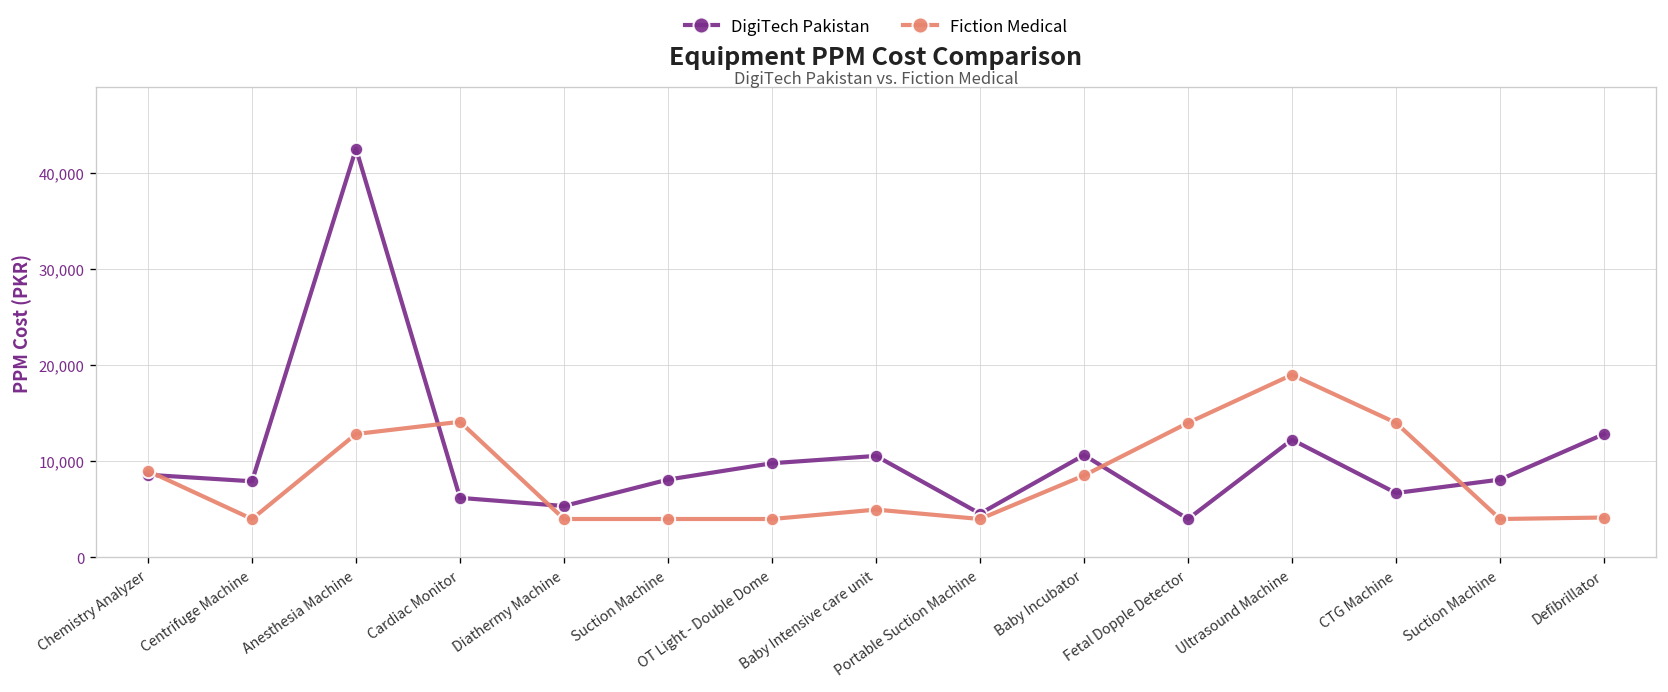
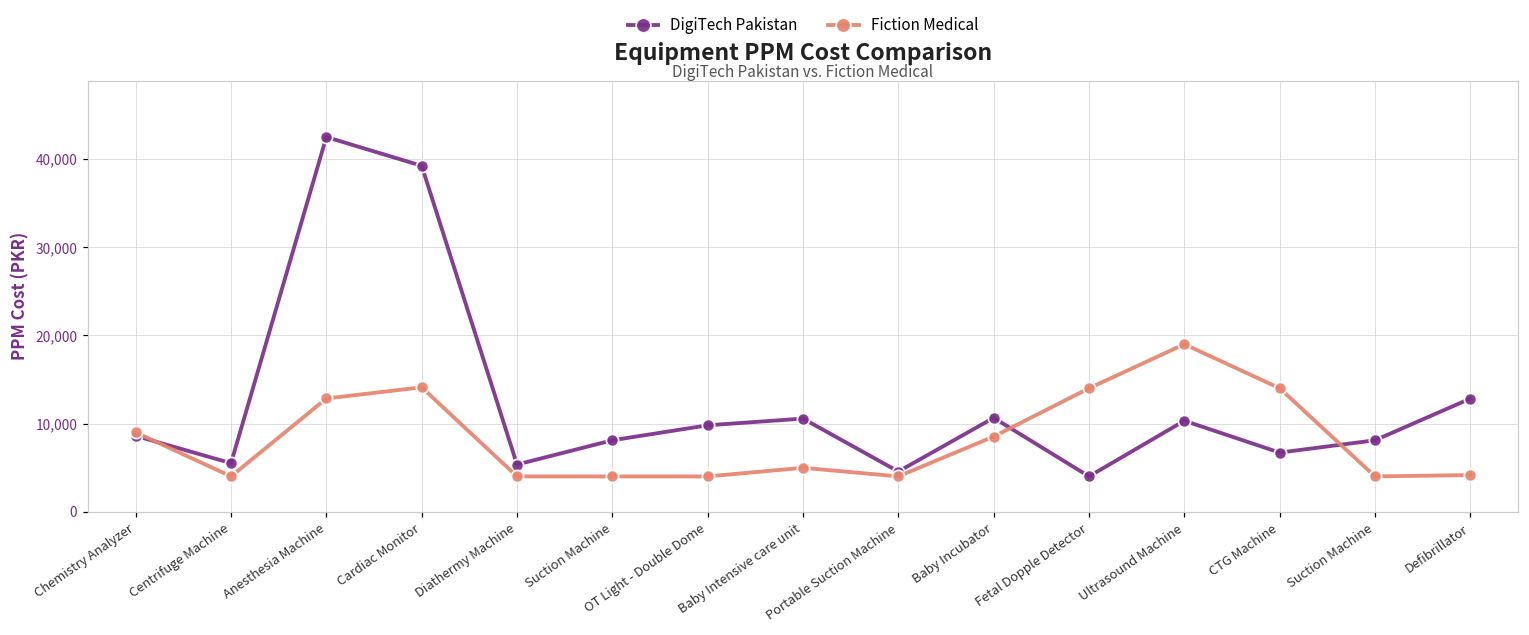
  {
    "DigiTech Pakistan": {
      "Chemistry Analyzer": "9,000",
-     "Centrifuge Machine": "8,000",
+     "Centrifuge Machine": "6,000",
      "Anesthesia Machine": "43,000",
-     "Cardiac Monitor": "6,000",
+     "Cardiac Monitor": "39,000",
      "Diathermy Machine": "5,000",
      "OT Light - Double Dome": "10,000",
      "Baby Intensive care unit": "11,000",
      "Portable Suction Machine": "5,000",
      "Baby Incubator": "11,000",
      "Fetal Dopple Detector": "4,000",
-     "Ultrasound Machine": "12,000",
+     "Ultrasound Machine": "10,000",
      "CTG Machine": "7,000",
      "Defibrillator": "13,000"
    },
    "Fiction Medical": {
      "Chemistry Analyzer": "9,000",
      "Centrifuge Machine": "4,000",
      "Anesthesia Machine": "13,000",
      "Cardiac Monitor": "14,000",
      "Diathermy Machine": "4,000",
      "OT Light - Double Dome": "4,000",
      "Baby Intensive care unit": "5,000",
      "Portable Suction Machine": "4,000",
      "Baby Incubator": "9,000",
      "Fetal Dopple Detector": "14,000",
      "Ultrasound Machine": "19,000",
      "CTG Machine": "14,000",
      "Defibrillator": "4,000"
    }
  }
